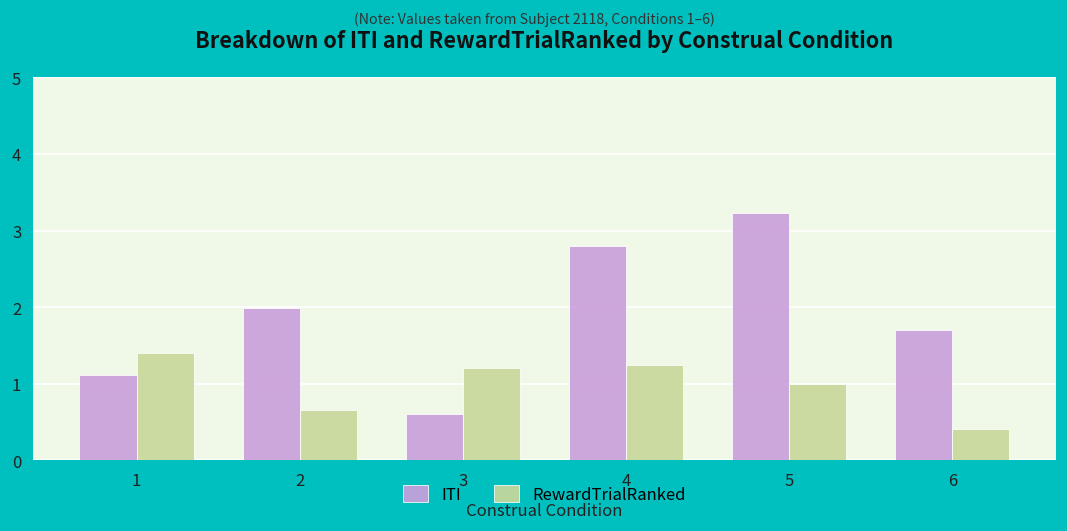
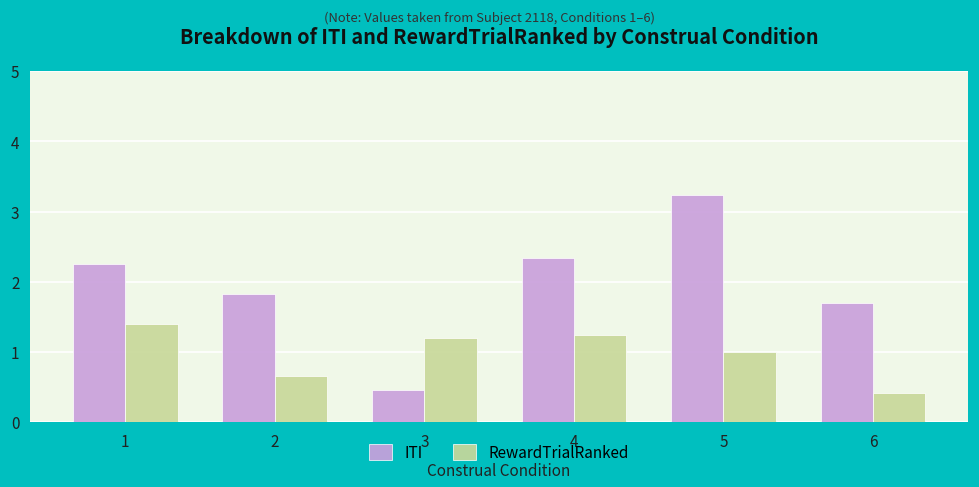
  {
    "ITI": {
-     "1": 1.1,
-     "2": 2.0,
-     "3": 0.6,
-     "4": 2.8,
+     "1": 2.3,
+     "2": 1.8,
+     "3": 0.5,
+     "4": 2.3,
      "5": 3.2,
      "6": 1.7
    },
    "RewardTrialRanked": {
      "1": 1.4,
      "2": 0.7,
      "3": 1.2,
      "4": 1.2,
      "5": 1.0,
      "6": 0.4
    }
  }
